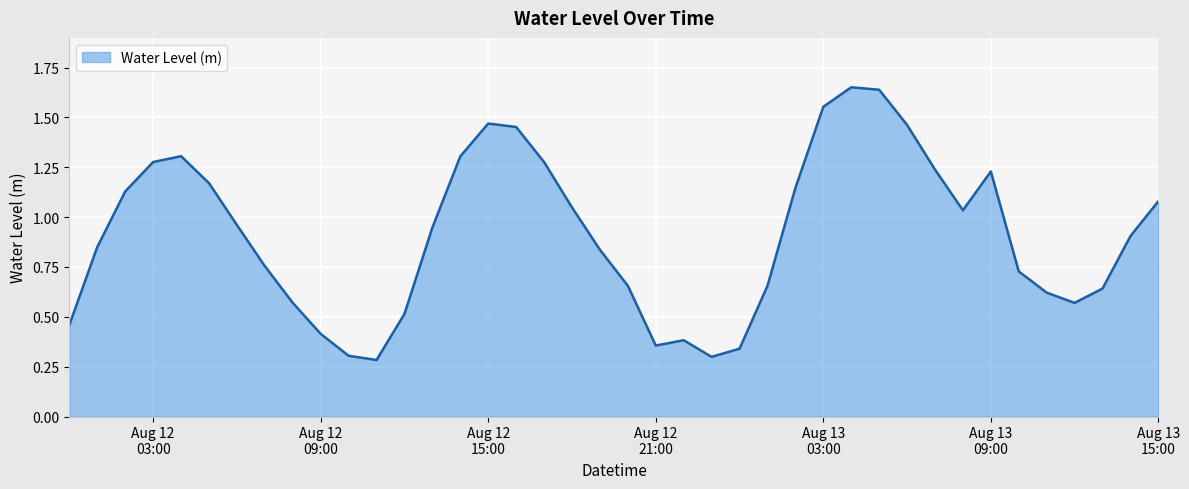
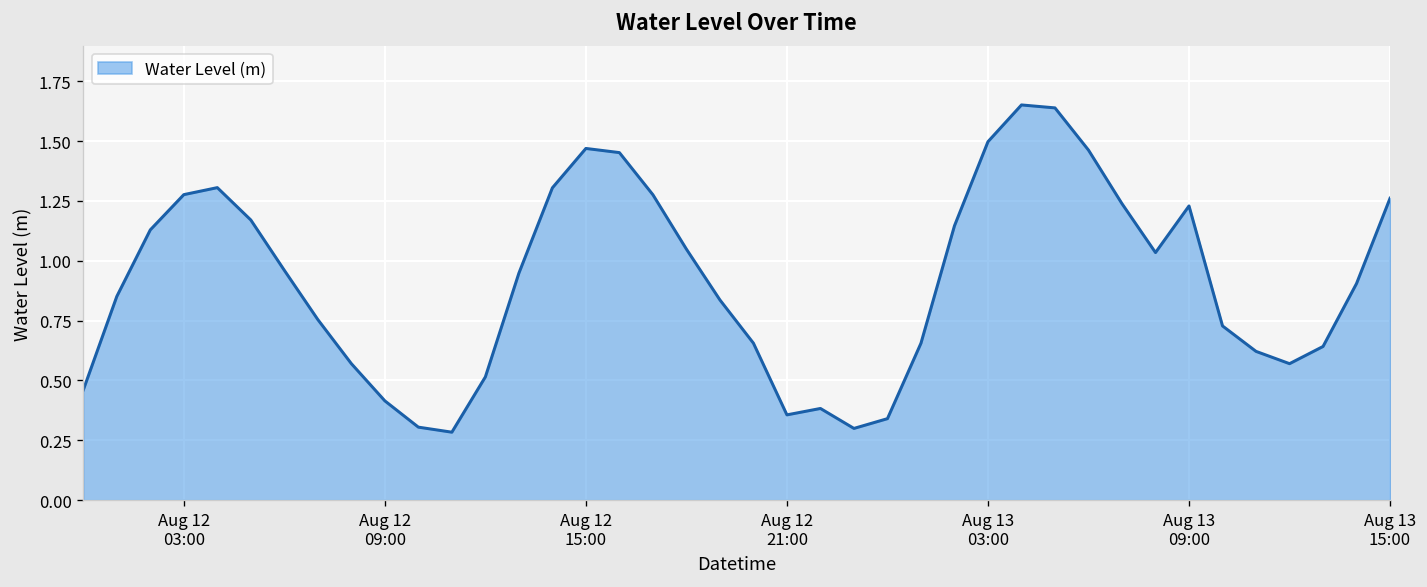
  {
    "Aug 12 03:00": 1.28,
    "Aug 12 09:00": 0.41,
    "Aug 12 15:00": 1.47,
    "Aug 12 21:00": 0.36,
-   "Aug 13 03:00": 1.55,
+   "Aug 13 03:00": 1.50,
    "Aug 13 09:00": 1.23,
-   "Aug 13 15:00": 1.08
+   "Aug 13 15:00": 1.26
  }
